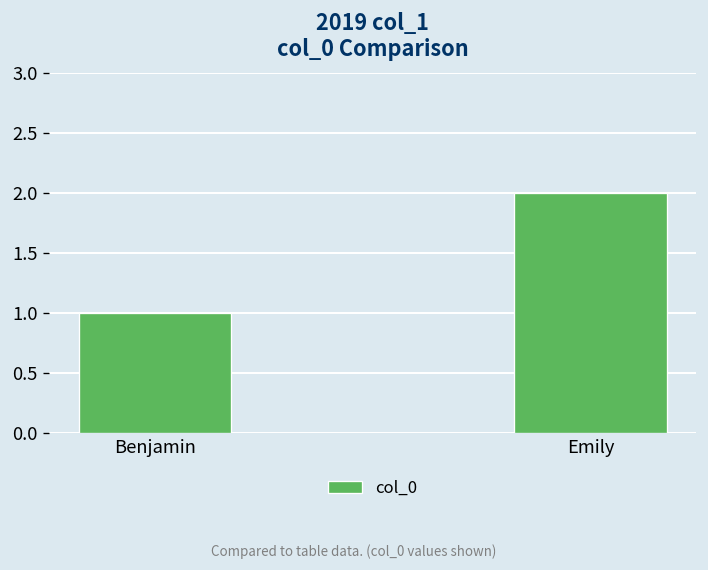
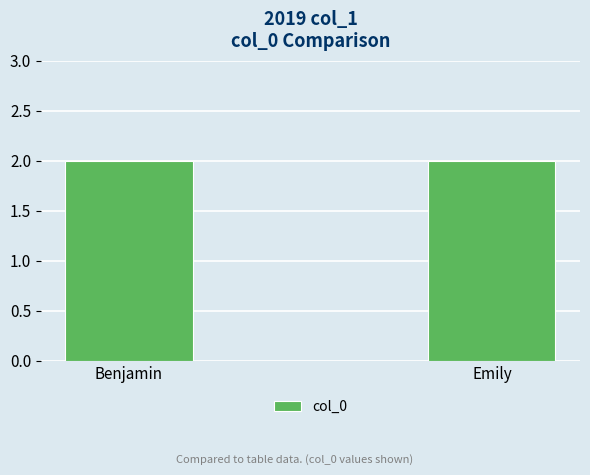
  {
-   "Benjamin": 1,
+   "Benjamin": 2,
    "Emily": 2
  }
